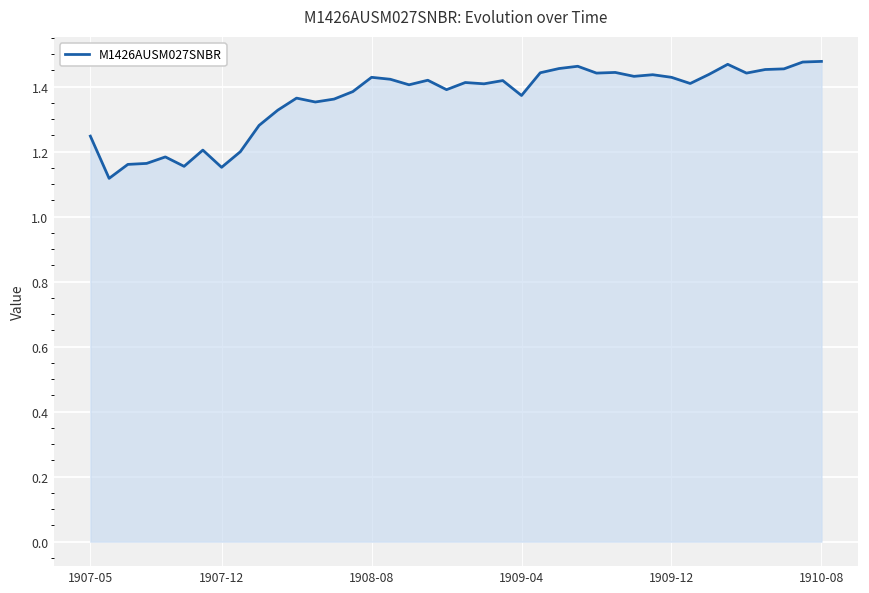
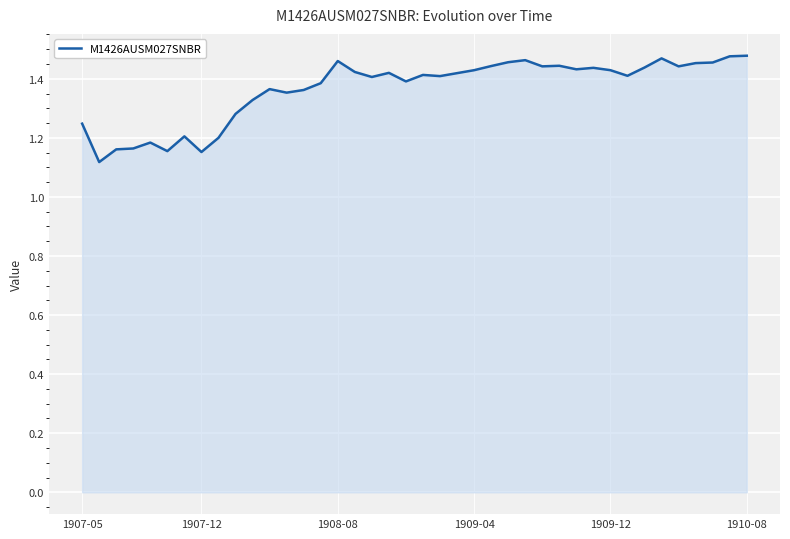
  {
    "1907-05": 1.25,
    "1907-12": 1.15,
-   "1908-08": 1.43,
-   "1909-04": 1.37,
+   "1908-08": 1.46,
+   "1909-04": 1.43,
    "1909-12": 1.43,
    "1910-08": 1.48
  }
